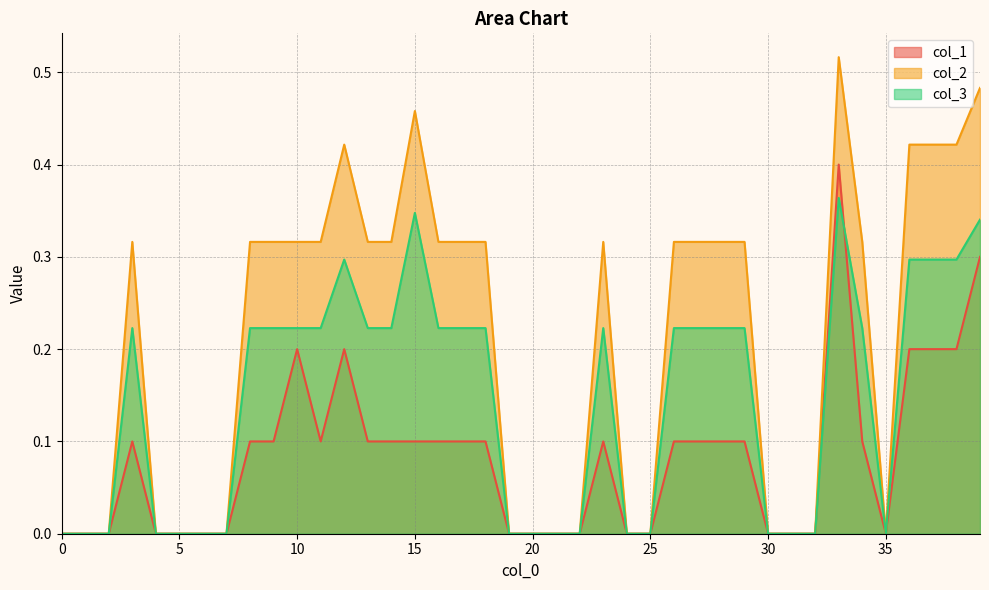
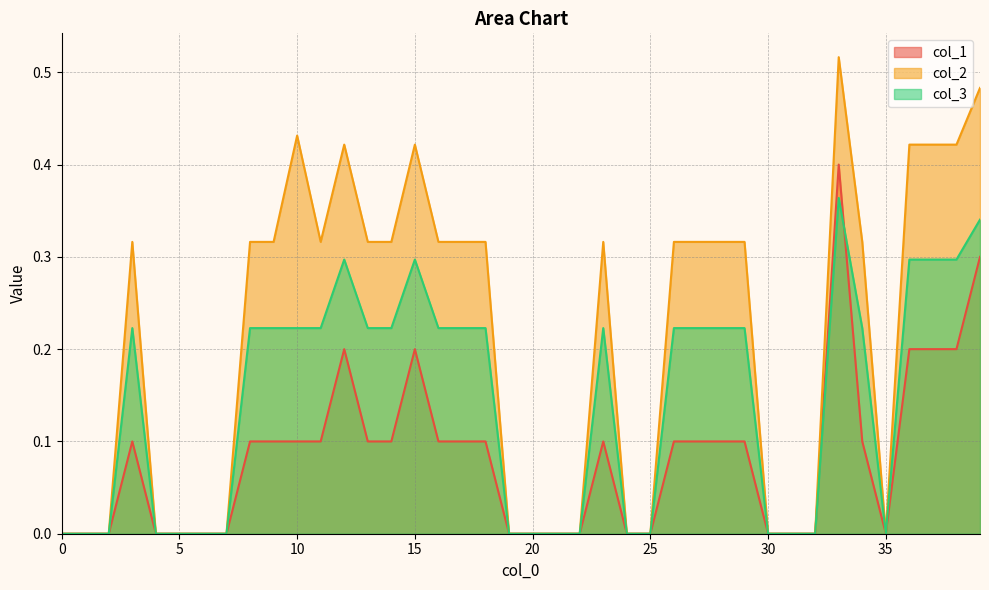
  {
    "col_1": {
-     "10": 0.2,
-     "15": 0.1
+     "10": 0.1,
+     "15": 0.2
    },
    "col_2": {
-     "10": 0.32,
-     "15": 0.46
+     "10": 0.43,
+     "15": 0.42
    },
    "col_3": {
      "10": 0.22,
-     "15": 0.35
+     "15": 0.30
    }
  }
